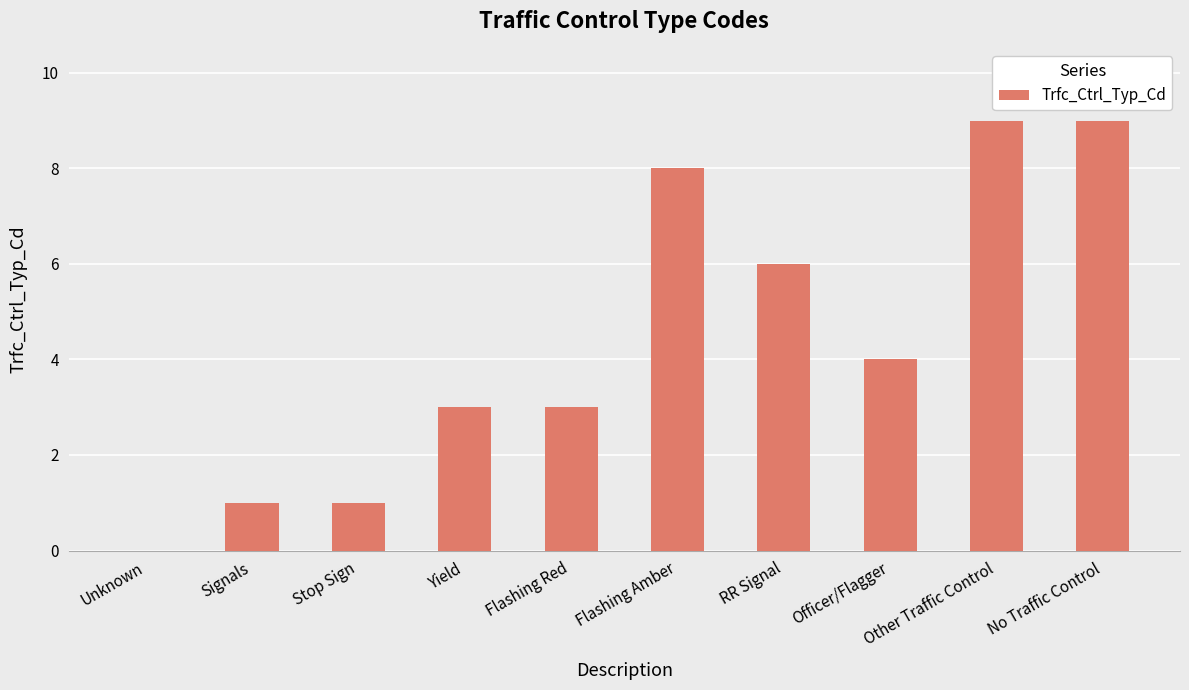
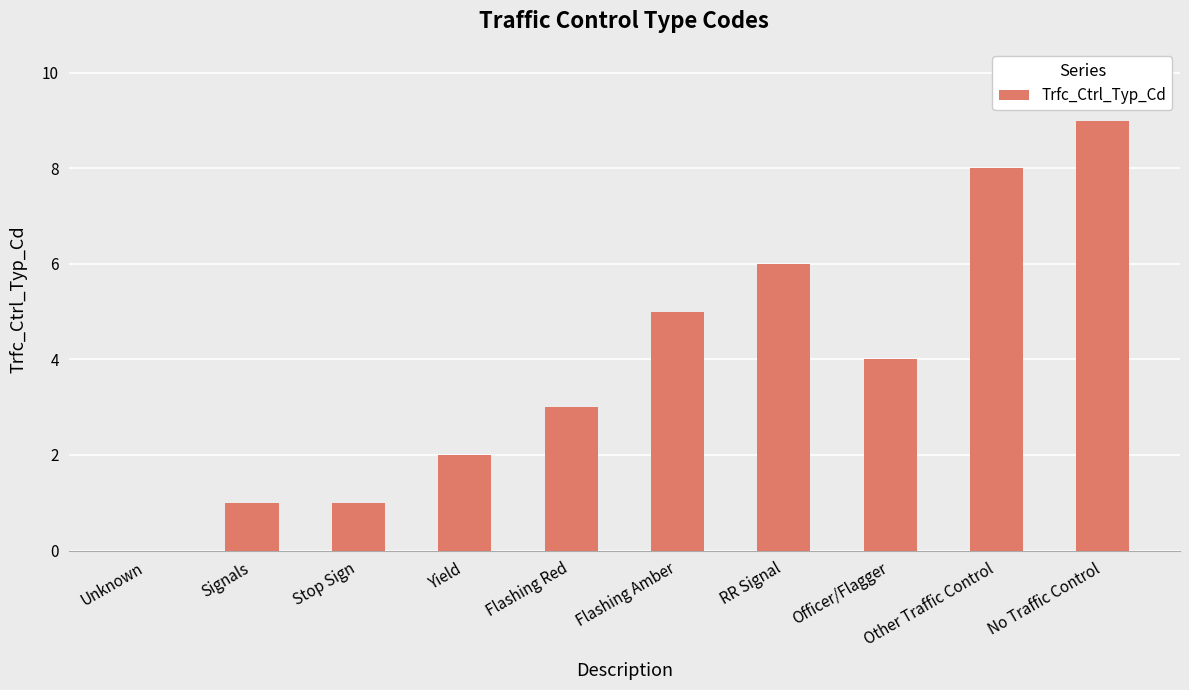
  {
    "Unknown": 0,
    "Signals": 1,
    "Stop Sign": 1,
-   "Yield": 3,
+   "Yield": 2,
    "Flashing Red": 3,
-   "Flashing Amber": 8,
+   "Flashing Amber": 5,
    "RR Signal": 6,
    "Officer/Flagger": 4,
-   "Other Traffic Control": 9,
+   "Other Traffic Control": 8,
    "No Traffic Control": 9
  }
